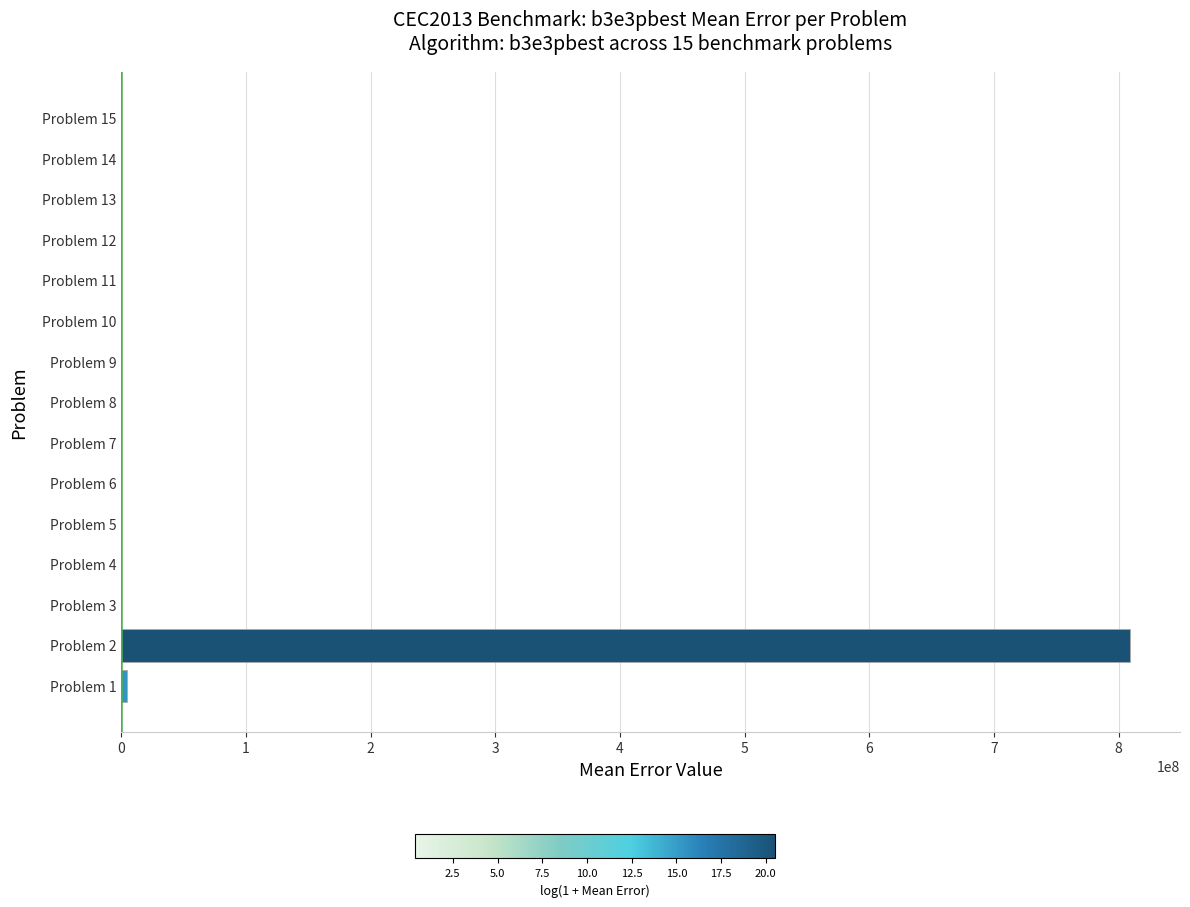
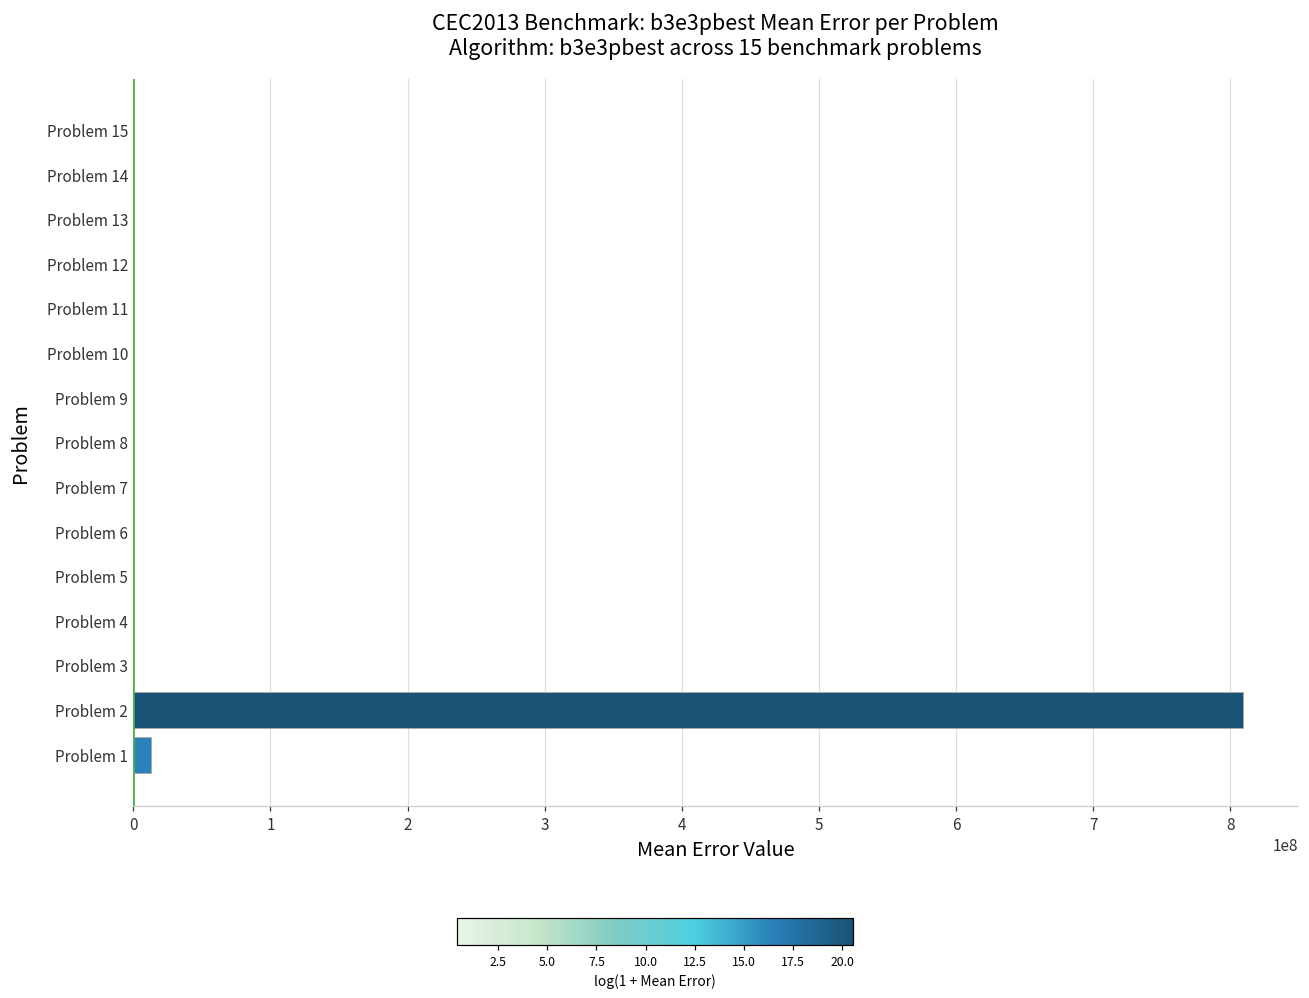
  {
    "Problem 2": 809000000,
-   "Problem 1": 5000000
+   "Problem 1": 13000000
  }
